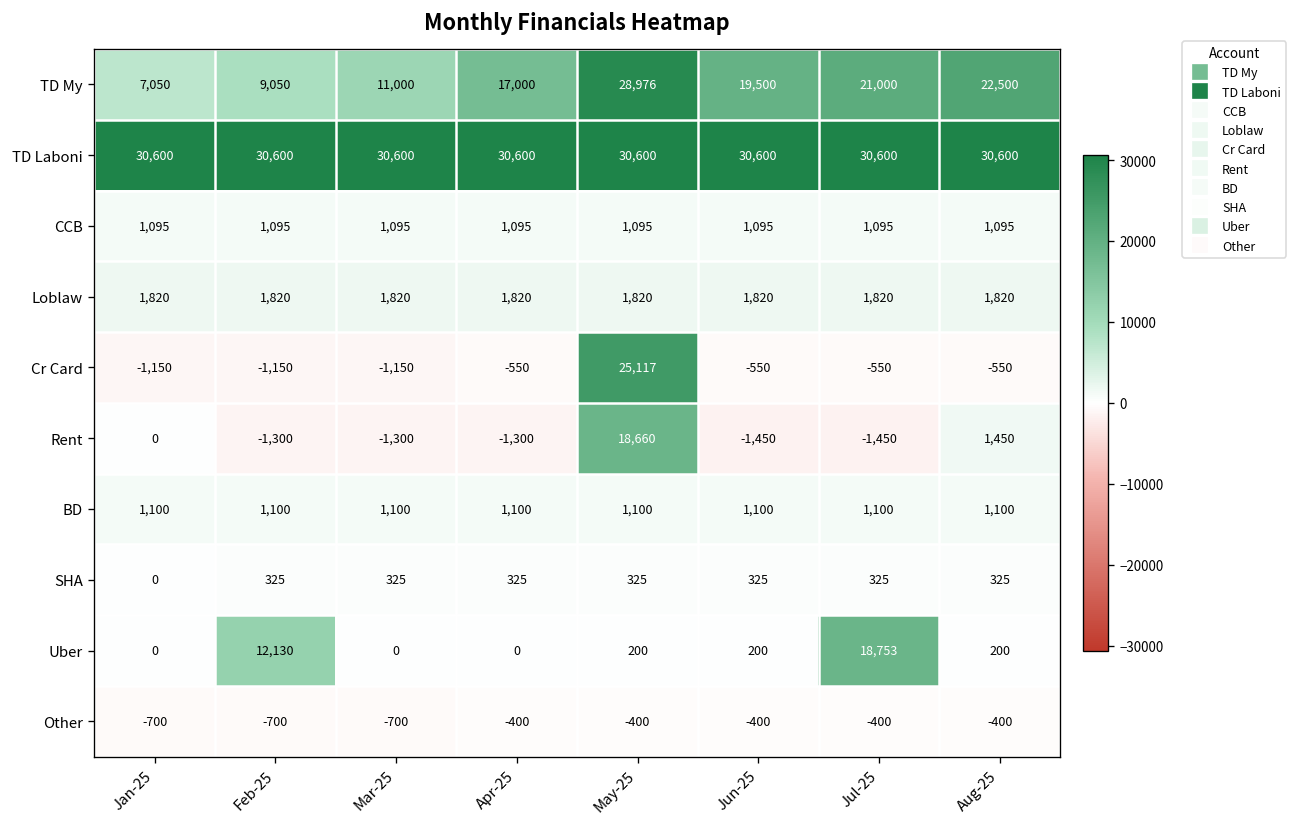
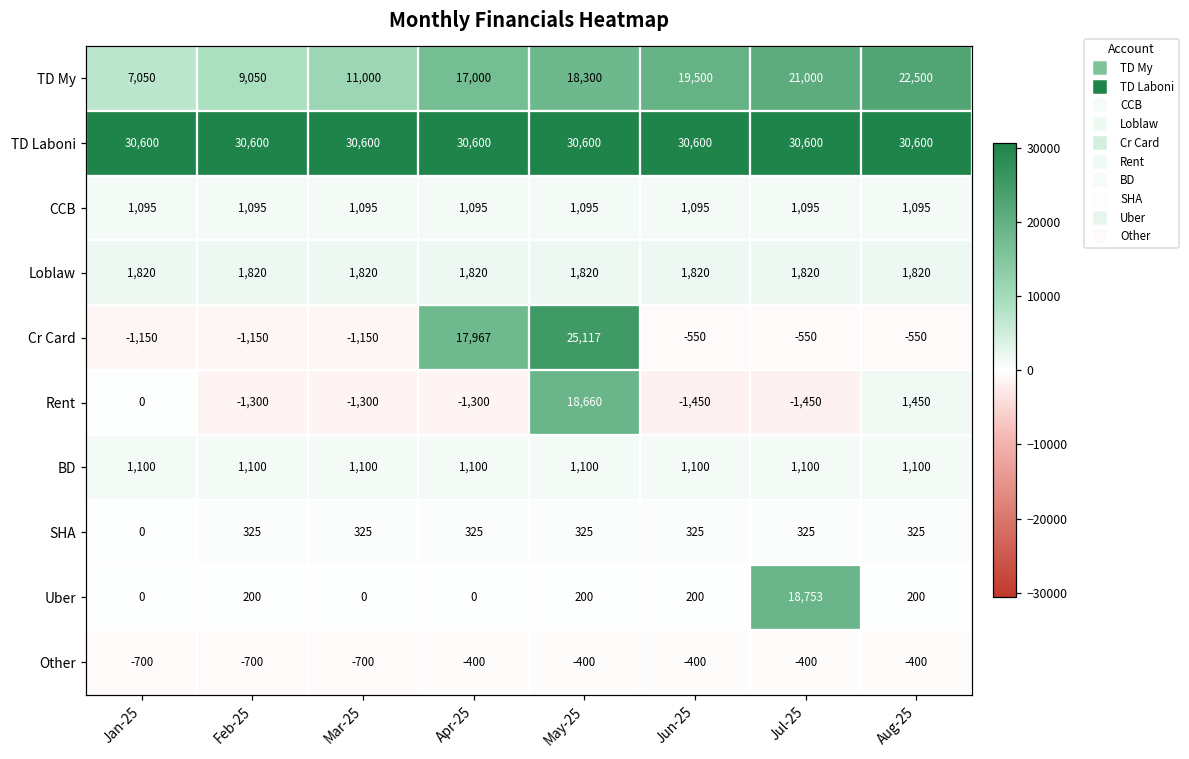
  {
    "TD My": {
      "Jan-25": "7,050",
      "Feb-25": "9,050",
      "Mar-25": "11,000",
      "Apr-25": "17,000",
-     "May-25": "28,976",
+     "May-25": "18,300",
      "Jun-25": "19,500",
      "Jul-25": "21,000",
      "Aug-25": "22,500"
    },
    "TD Laboni": {
      "Jan-25": "30,600",
      "Feb-25": "30,600",
      "Mar-25": "30,600",
      "Apr-25": "30,600",
      "May-25": "30,600",
      "Jun-25": "30,600",
      "Jul-25": "30,600",
      "Aug-25": "30,600"
    },
    "CCB": {
      "Jan-25": "1,095",
      "Feb-25": "1,095",
      "Mar-25": "1,095",
      "Apr-25": "1,095",
      "May-25": "1,095",
      "Jun-25": "1,095",
      "Jul-25": "1,095",
      "Aug-25": "1,095"
    },
    "Loblaw": {
      "Jan-25": "1,820",
      "Feb-25": "1,820",
      "Mar-25": "1,820",
      "Apr-25": "1,820",
      "May-25": "1,820",
      "Jun-25": "1,820",
      "Jul-25": "1,820",
      "Aug-25": "1,820"
    },
    "Cr Card": {
      "Jan-25": "-1,150",
      "Feb-25": "-1,150",
      "Mar-25": "-1,150",
-     "Apr-25": "-550",
+     "Apr-25": "17,967",
      "May-25": "25,117",
      "Jun-25": "-550",
      "Jul-25": "-550",
      "Aug-25": "-550"
    },
    "Rent": {
      "Jan-25": "0",
      "Feb-25": "-1,300",
      "Mar-25": "-1,300",
      "Apr-25": "-1,300",
      "May-25": "18,660",
      "Jun-25": "-1,450",
      "Jul-25": "-1,450",
      "Aug-25": "1,450"
    },
    "BD": {
      "Jan-25": "1,100",
      "Feb-25": "1,100",
      "Mar-25": "1,100",
      "Apr-25": "1,100",
      "May-25": "1,100",
      "Jun-25": "1,100",
      "Jul-25": "1,100",
      "Aug-25": "1,100"
    },
    "SHA": {
      "Jan-25": "0",
      "Feb-25": "325",
      "Mar-25": "325",
      "Apr-25": "325",
      "May-25": "325",
      "Jun-25": "325",
      "Jul-25": "325",
      "Aug-25": "325"
    },
    "Uber": {
      "Jan-25": "0",
-     "Feb-25": "12,130",
+     "Feb-25": "200",
      "Mar-25": "0",
      "Apr-25": "0",
      "May-25": "200",
      "Jun-25": "200",
      "Jul-25": "18,753",
      "Aug-25": "200"
    },
    "Other": {
      "Jan-25": "-700",
      "Feb-25": "-700",
      "Mar-25": "-700",
      "Apr-25": "-400",
      "May-25": "-400",
      "Jun-25": "-400",
      "Jul-25": "-400",
      "Aug-25": "-400"
    }
  }
